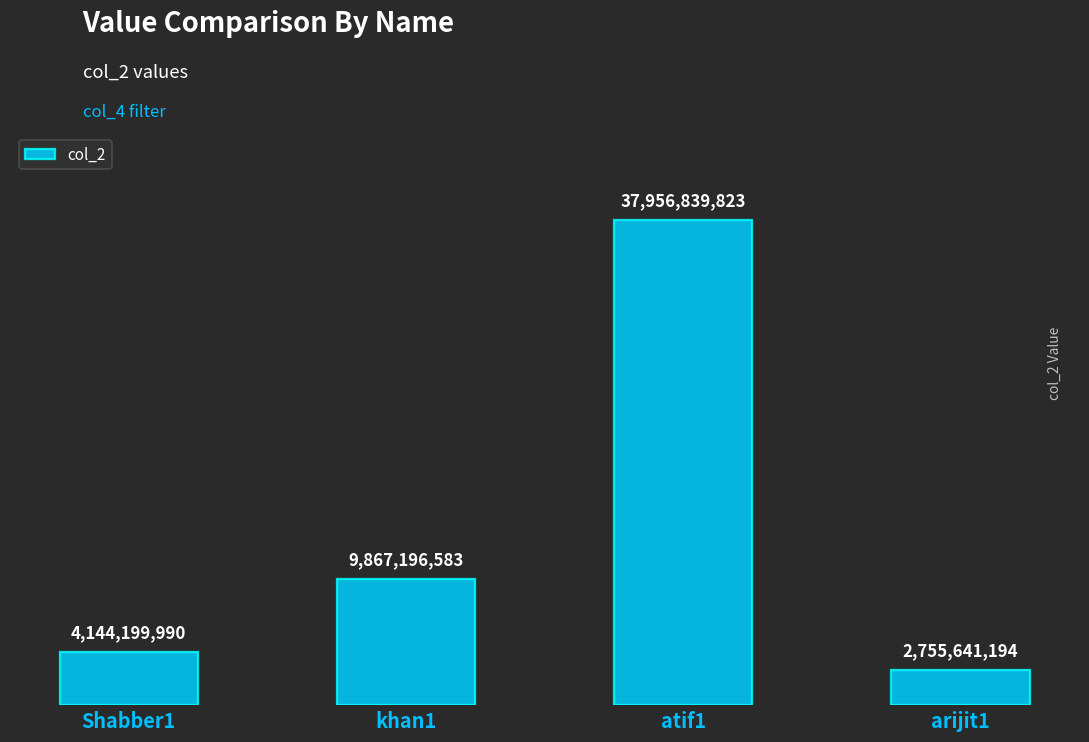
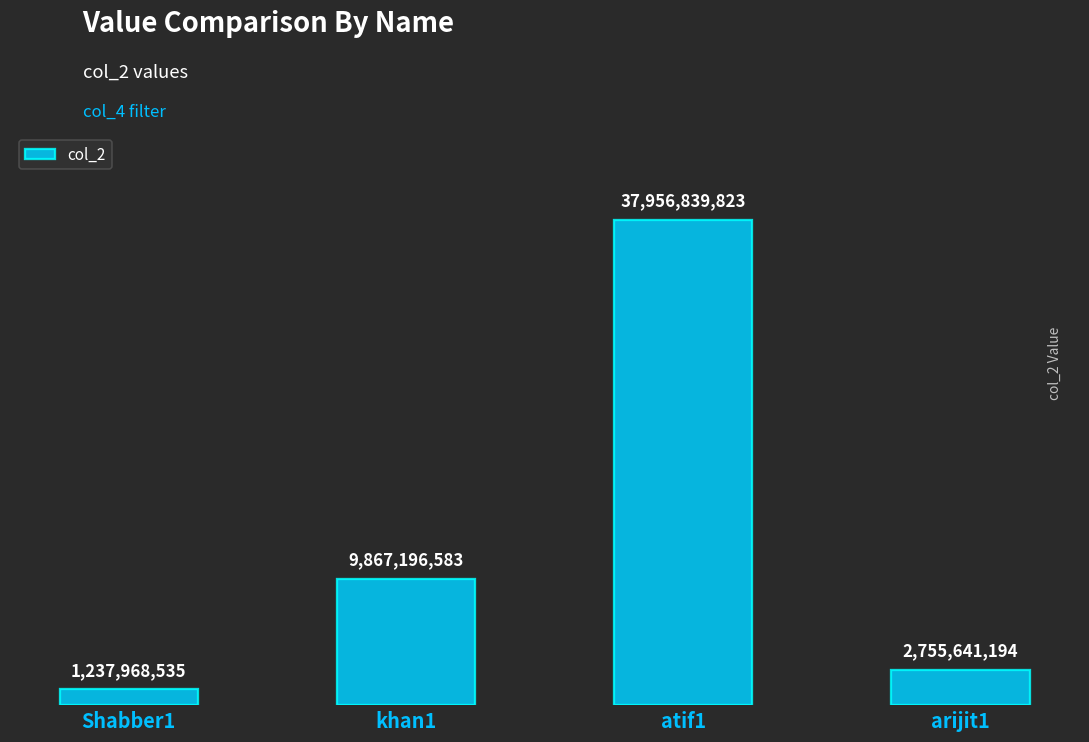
  {
-   "Shabber1": "4,144,199,990",
+   "Shabber1": "1,237,968,535",
    "khan1": "9,867,196,583",
    "atif1": "37,956,839,823",
    "arijit1": "2,755,641,194"
  }
